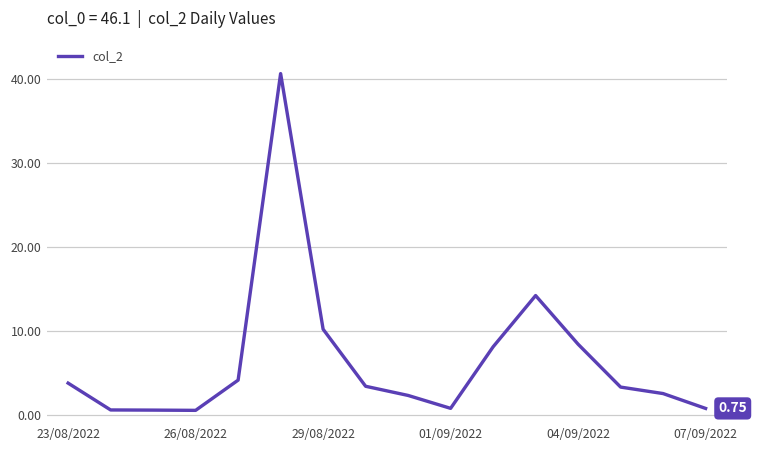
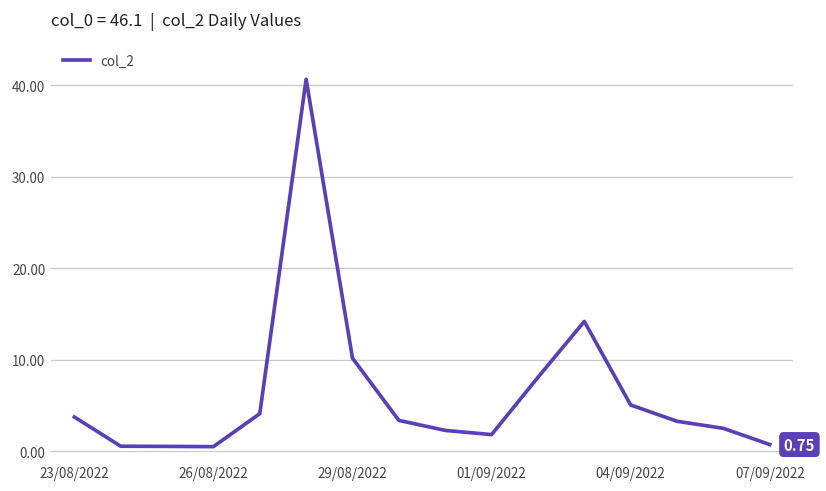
  {
    "23/08/2022": 4,
    "26/08/2022": 1,
    "29/08/2022": 10,
-   "01/09/2022": 1,
-   "04/09/2022": 8
+   "01/09/2022": 2,
+   "04/09/2022": 5
  }
